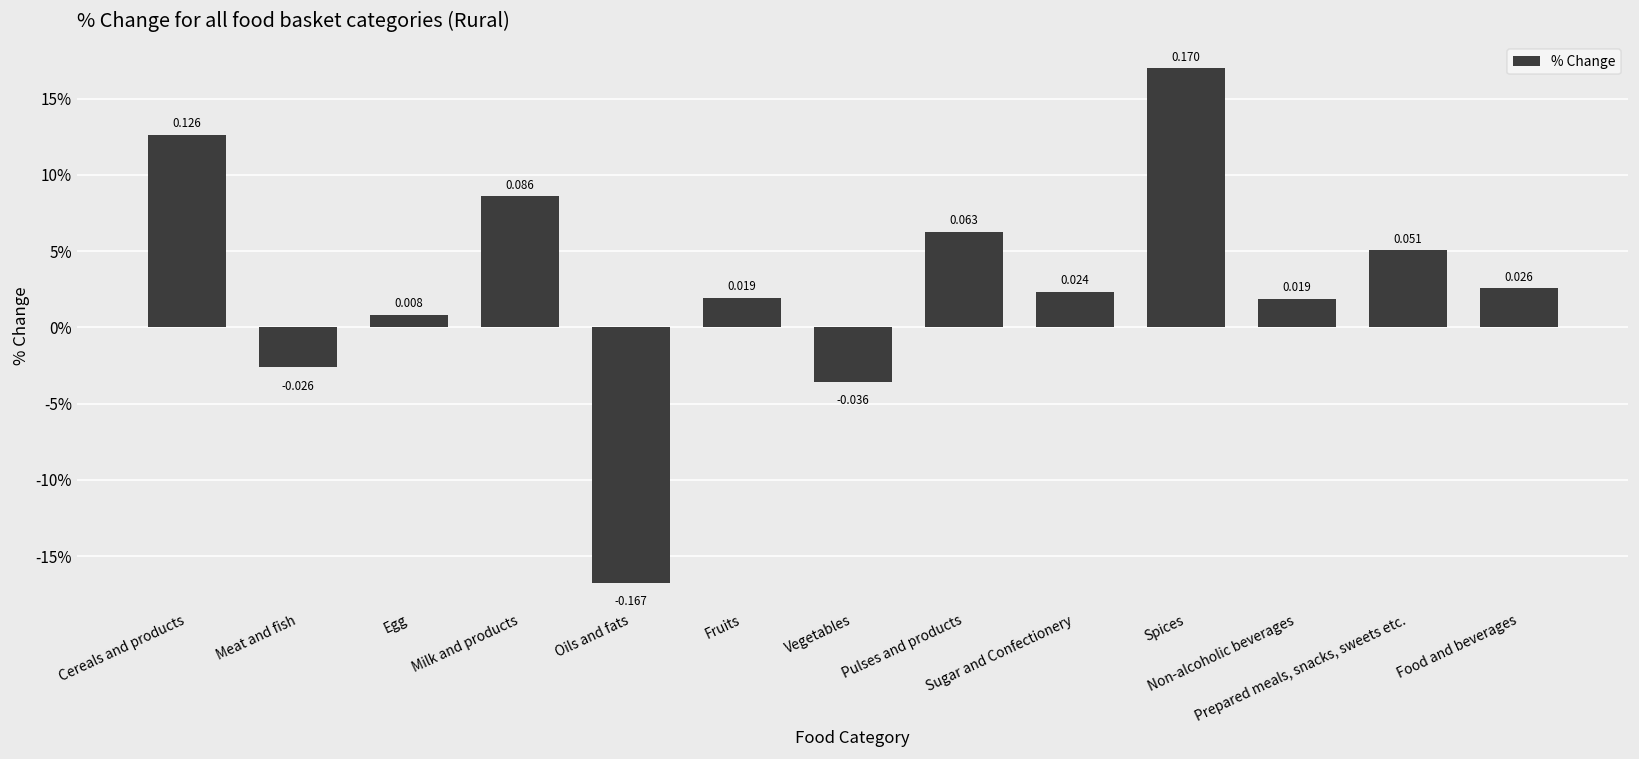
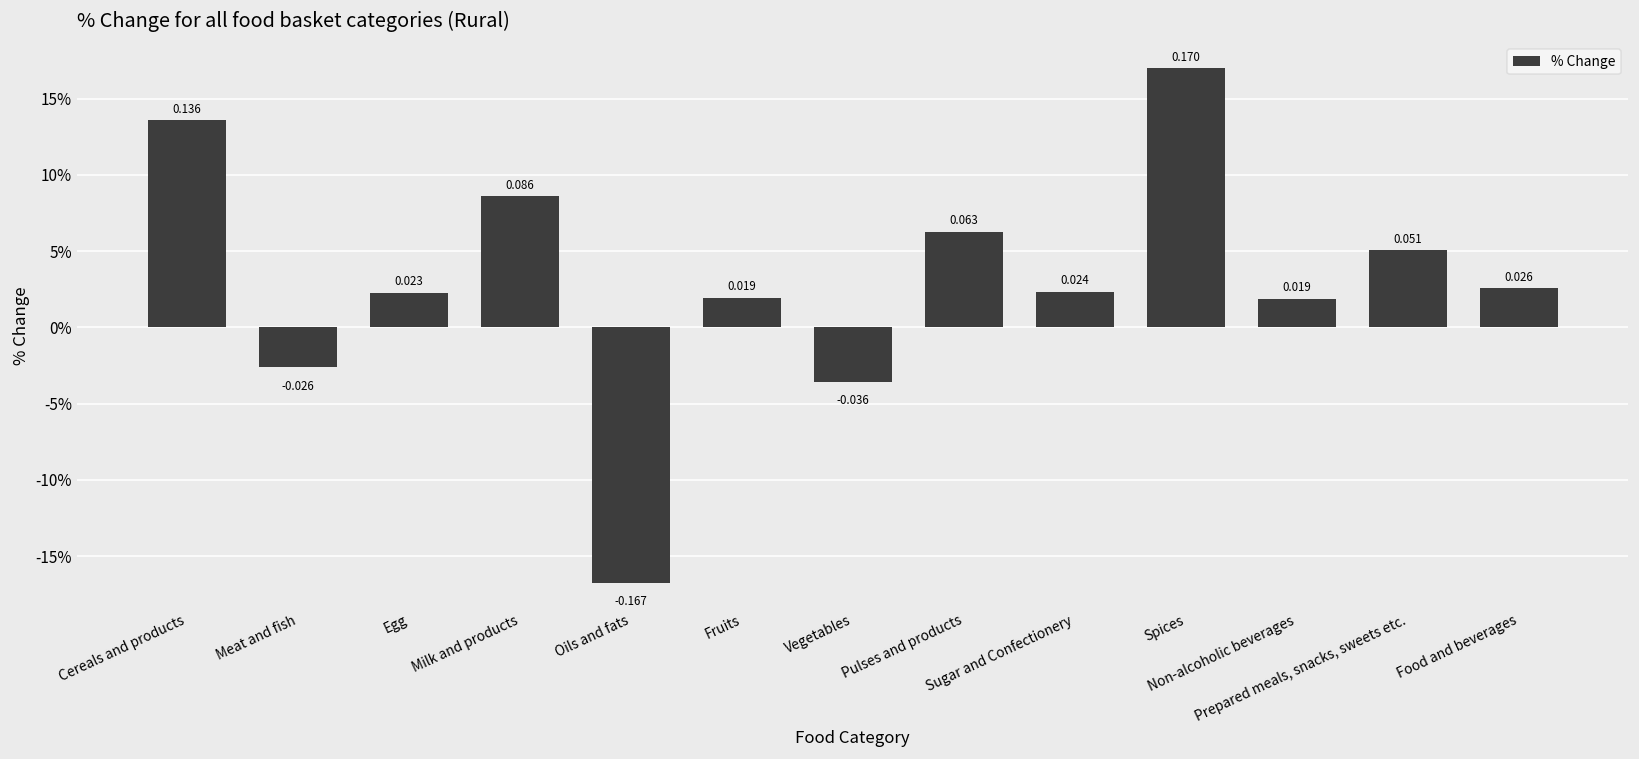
  {
-   "Cereals and products": 0.126,
+   "Cereals and products": 0.136,
    "Meat and fish": -0.026,
-   "Egg": 0.008,
+   "Egg": 0.023,
    "Milk and products": 0.086,
    "Oils and fats": -0.167,
    "Fruits": 0.019,
    "Vegetables": -0.036,
    "Pulses and products": 0.063,
    "Sugar and Confectionery": 0.024,
    "Spices": 0.170,
    "Non-alcoholic beverages": 0.019,
    "Prepared meals, snacks, sweets etc.": 0.051,
    "Food and beverages": 0.026
  }
